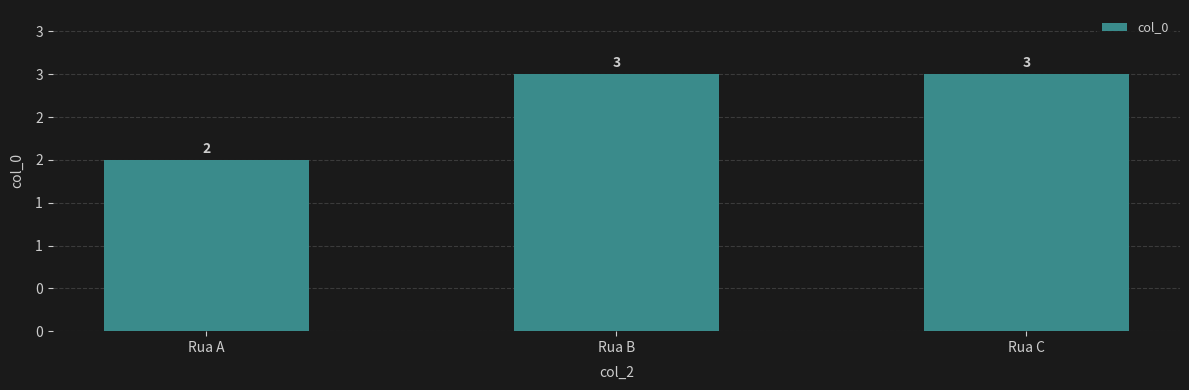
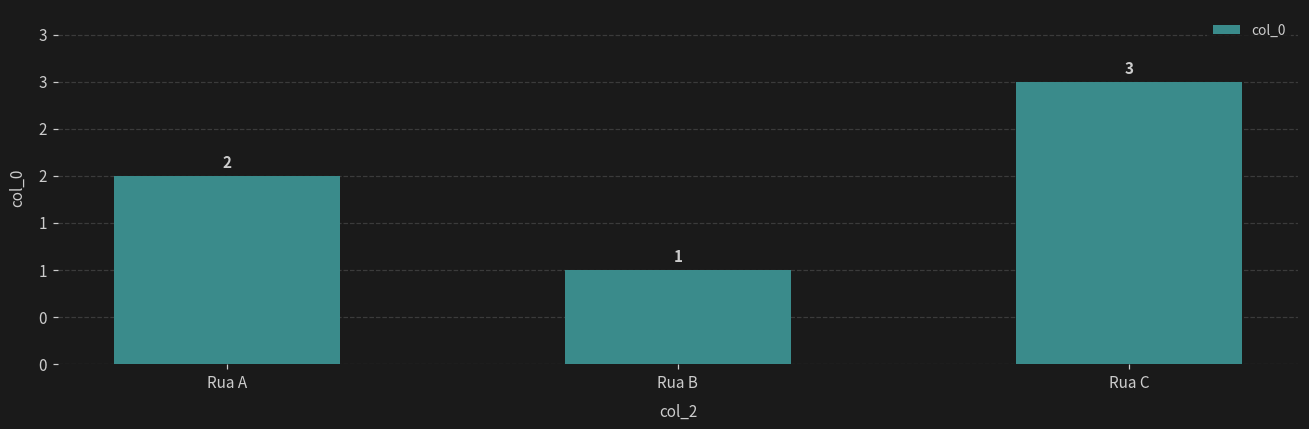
  {
    "Rua A": 2,
-   "Rua B": 3,
+   "Rua B": 1,
    "Rua C": 3
  }
